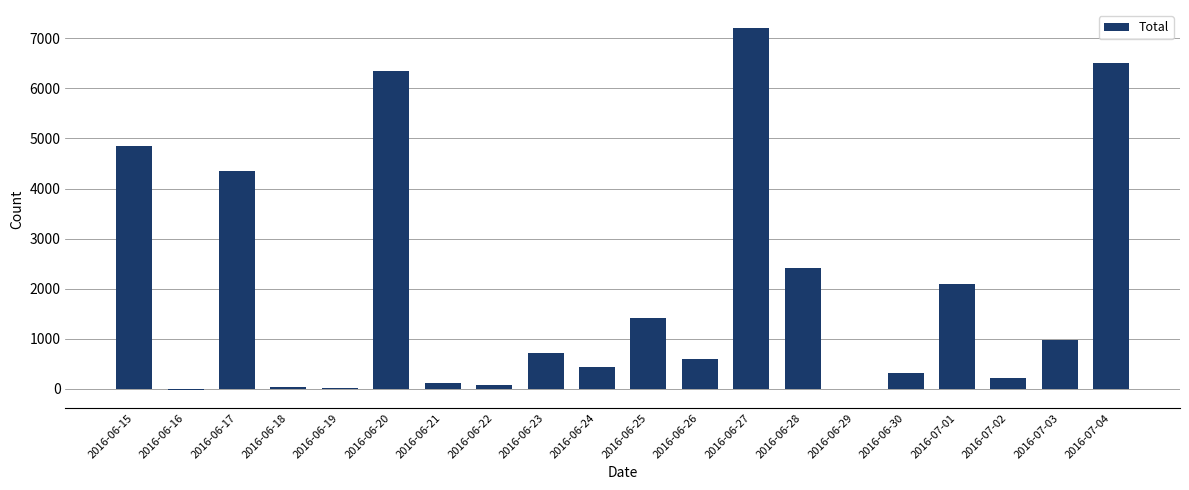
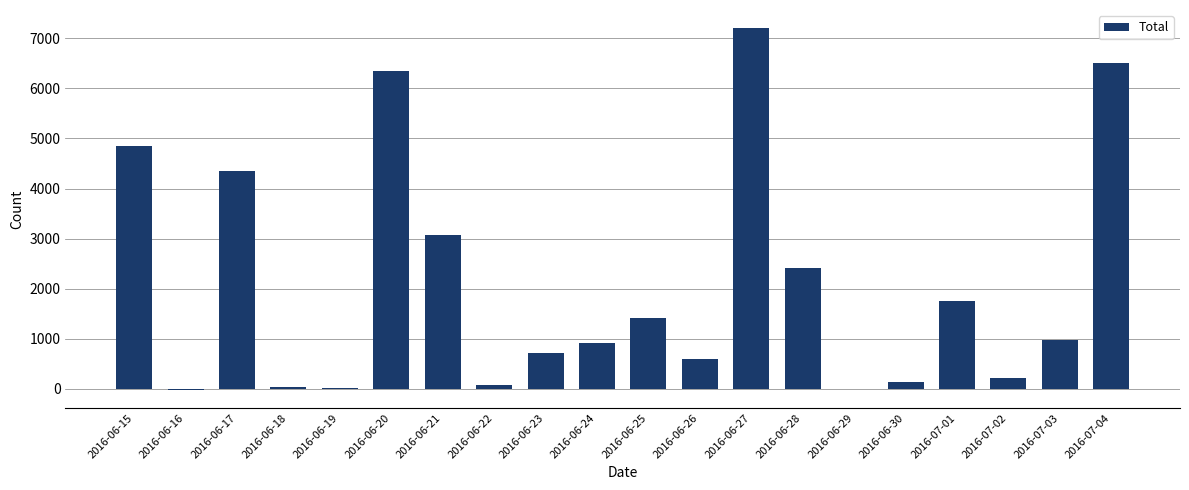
  {
    "2016-06-15": 4900,
    "2016-06-17": 4400,
    "2016-06-20": 6400,
-   "2016-06-21": 100,
+   "2016-06-21": 3100,
    "2016-06-22": 100,
    "2016-06-23": 700,
-   "2016-06-24": 400,
+   "2016-06-24": 900,
    "2016-06-25": 1400,
    "2016-06-26": 600,
    "2016-06-27": 7200,
    "2016-06-28": 2400,
    "2016-06-29": 0,
-   "2016-06-30": 300,
-   "2016-07-01": 2100,
+   "2016-06-30": 100,
+   "2016-07-01": 1800,
    "2016-07-02": 200,
    "2016-07-03": 1000,
    "2016-07-04": 6500
  }
